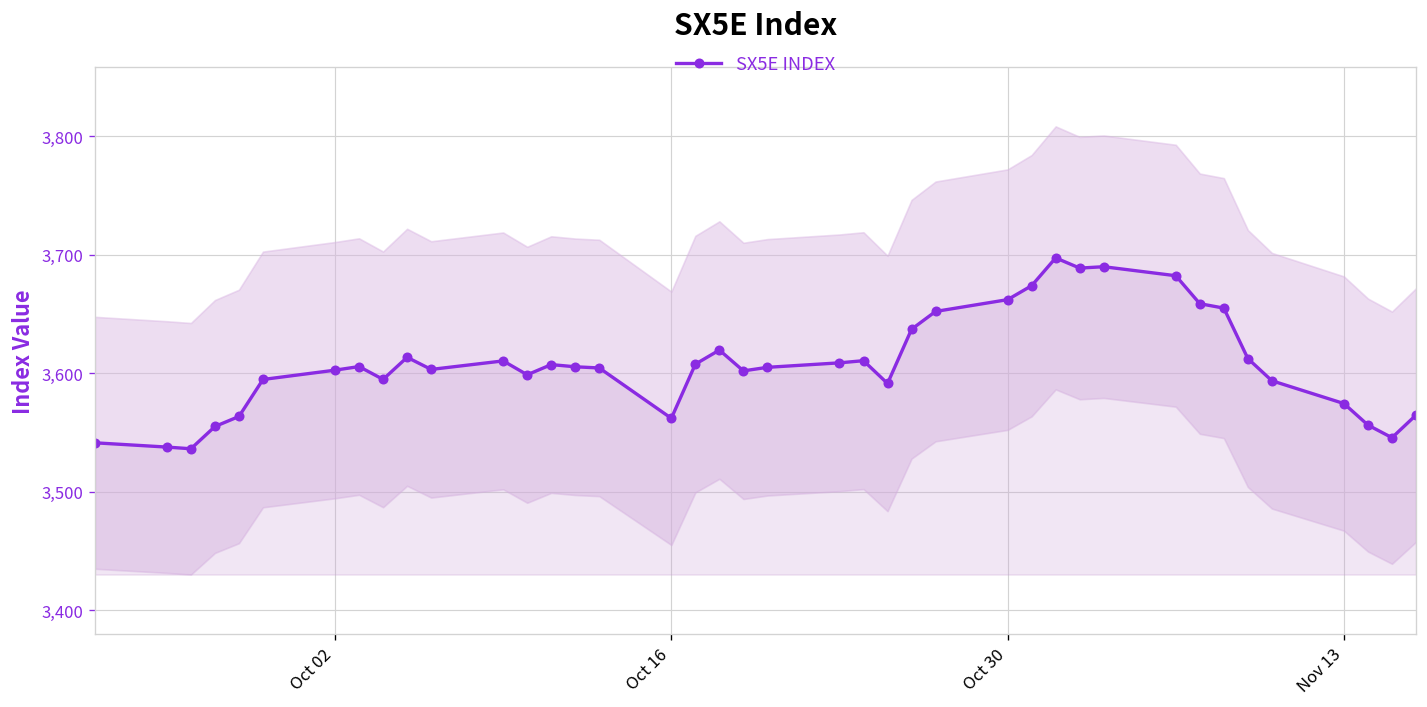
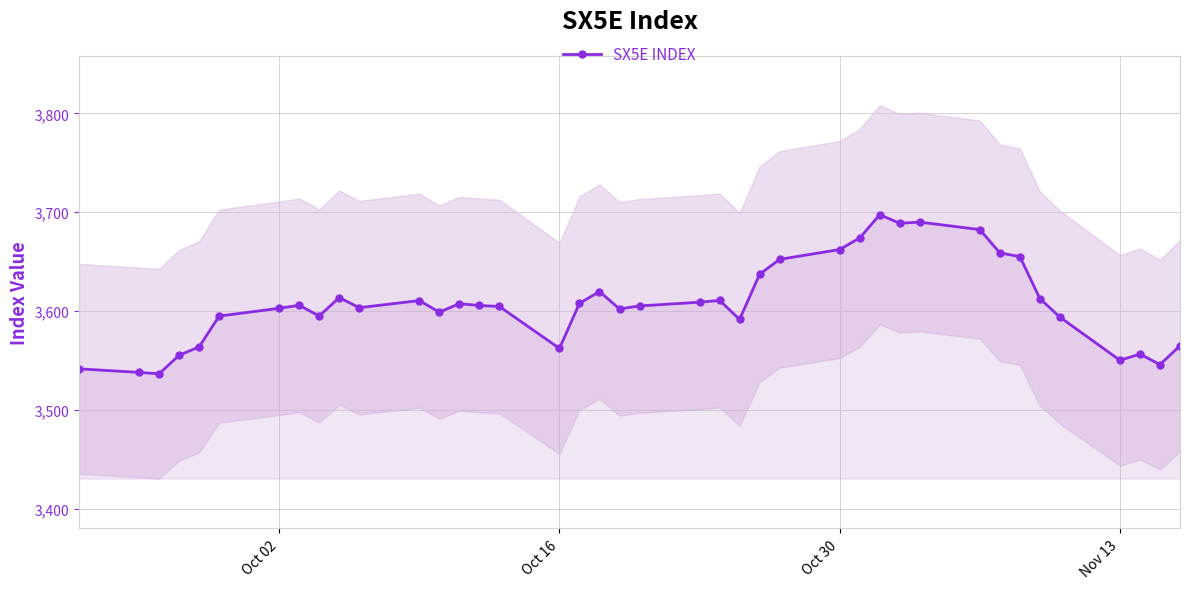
  {
    "SX5E INDEX": {
      "Oct 02": "3,600",
      "Oct 16": "3,560",
      "Oct 30": "3,660",
-     "Nov 13": "3,570"
+     "Nov 13": "3,550"
    }
  }
